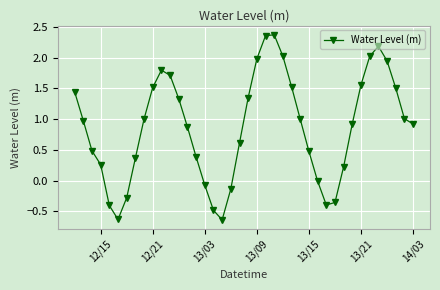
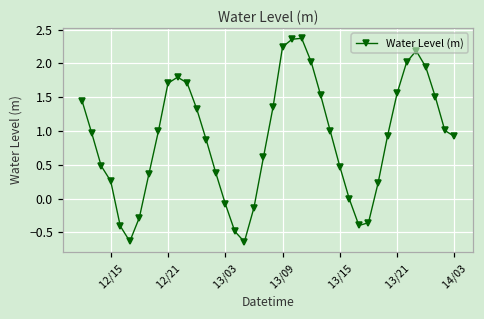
  {
    "12/15": 0.3,
-   "12/21": 1.5,
+   "12/21": 1.7,
    "13/03": -0.1,
-   "13/09": 2.0,
+   "13/09": 2.2,
    "13/15": 0.5,
    "13/21": 1.6,
    "14/03": 0.9
  }
